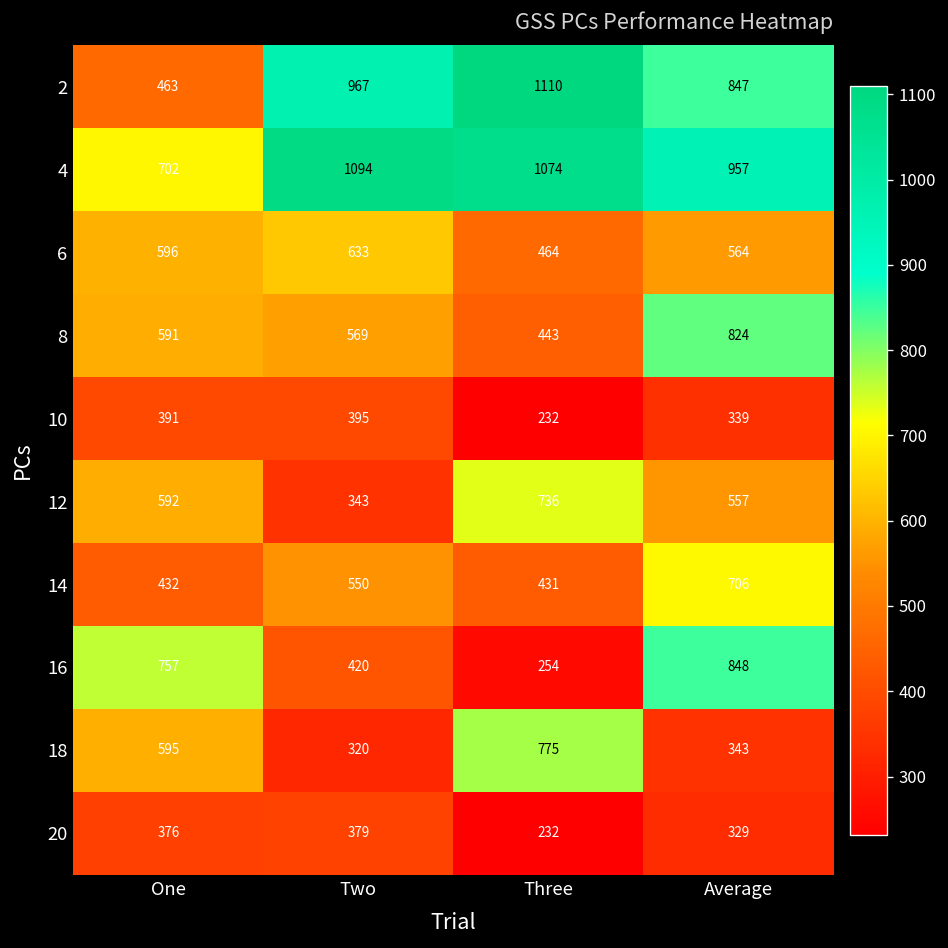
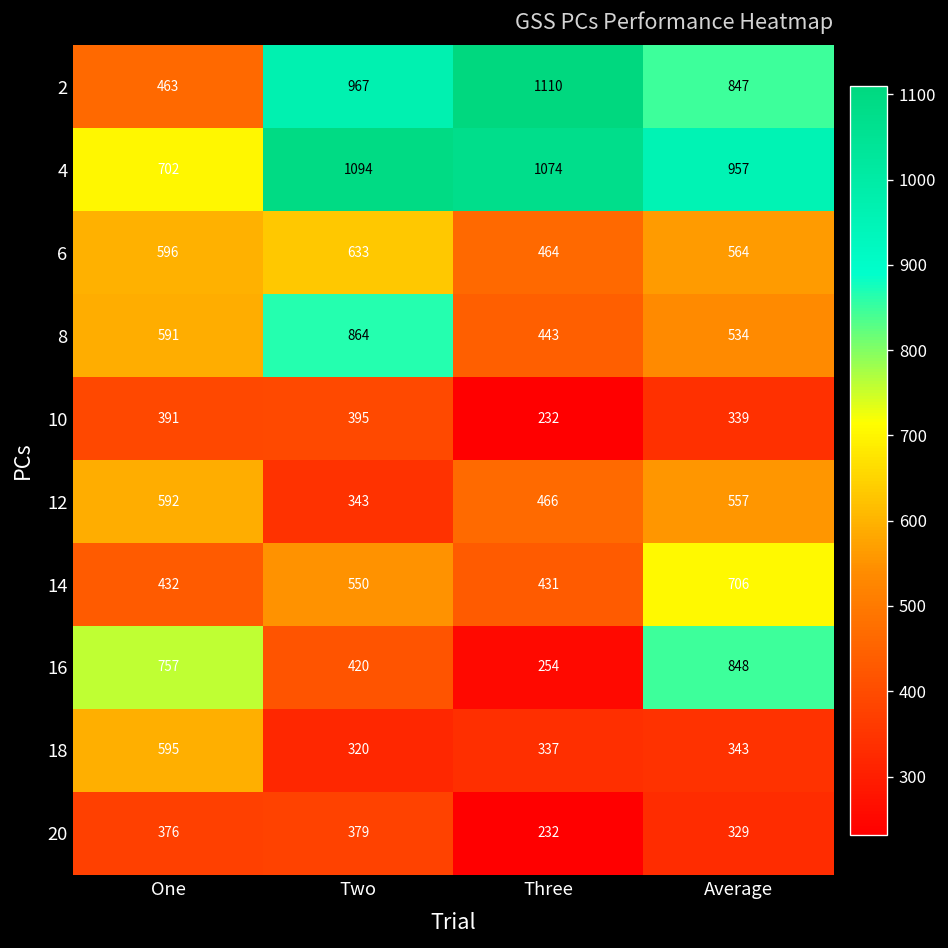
  {
    "2": {
      "One": 463,
      "Two": 967,
      "Three": 1110,
      "Average": 847
    },
    "4": {
      "One": 702,
      "Two": 1094,
      "Three": 1074,
      "Average": 957
    },
    "6": {
      "One": 596,
      "Two": 633,
      "Three": 464,
      "Average": 564
    },
    "8": {
      "One": 591,
-     "Two": 569,
+     "Two": 864,
      "Three": 443,
-     "Average": 824
+     "Average": 534
    },
    "10": {
      "One": 391,
      "Two": 395,
      "Three": 232,
      "Average": 339
    },
    "12": {
      "One": 592,
      "Two": 343,
-     "Three": 736,
+     "Three": 466,
      "Average": 557
    },
    "14": {
      "One": 432,
      "Two": 550,
      "Three": 431,
      "Average": 706
    },
    "16": {
      "One": 757,
      "Two": 420,
      "Three": 254,
      "Average": 848
    },
    "18": {
      "One": 595,
      "Two": 320,
-     "Three": 775,
+     "Three": 337,
      "Average": 343
    },
    "20": {
      "One": 376,
      "Two": 379,
      "Three": 232,
      "Average": 329
    }
  }
